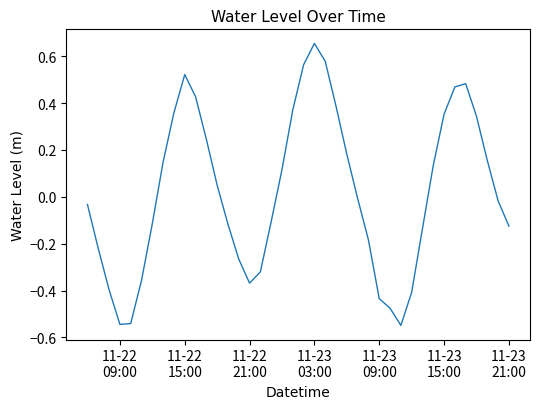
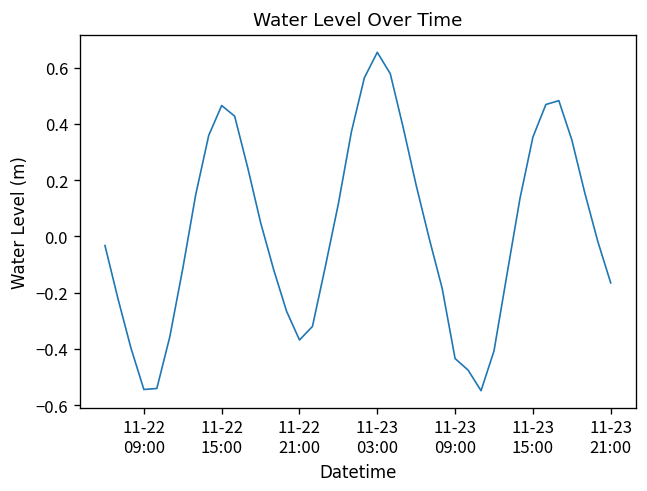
  {
    "11-22 09:00": -0.54,
-   "11-22 15:00": 0.52,
+   "11-22 15:00": 0.47,
    "11-22 21:00": -0.37,
    "11-23 03:00": 0.65,
    "11-23 09:00": -0.43,
    "11-23 15:00": 0.35,
-   "11-23 21:00": -0.13
+   "11-23 21:00": -0.17
  }
